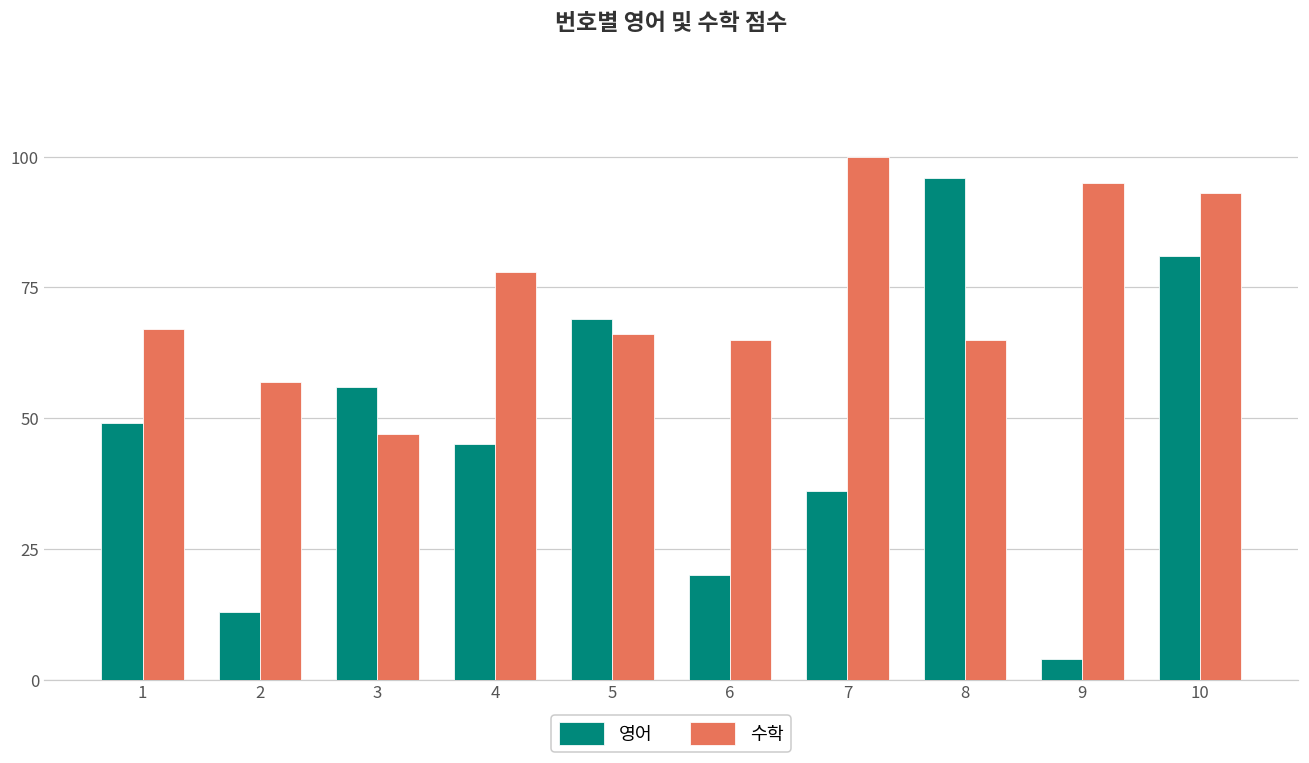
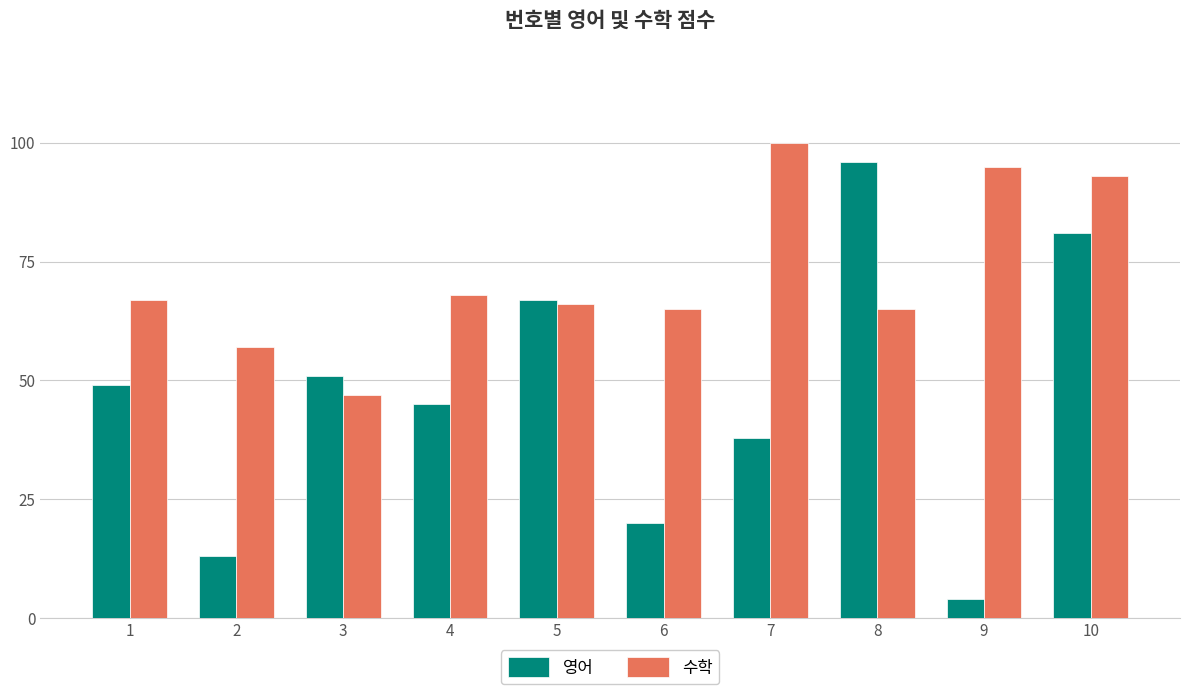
  {
    "영어": {
      "1": 49,
      "2": 13,
-     "3": 56,
+     "3": 51,
      "4": 45,
-     "5": 69,
+     "5": 67,
      "6": 20,
-     "7": 36,
+     "7": 38,
      "8": 96,
      "9": 4,
      "10": 81
    },
    "수학": {
      "1": 67,
      "2": 57,
      "3": 47,
-     "4": 78,
+     "4": 68,
      "5": 66,
      "6": 65,
      "7": 100,
      "8": 65,
      "9": 95,
      "10": 93
    }
  }
